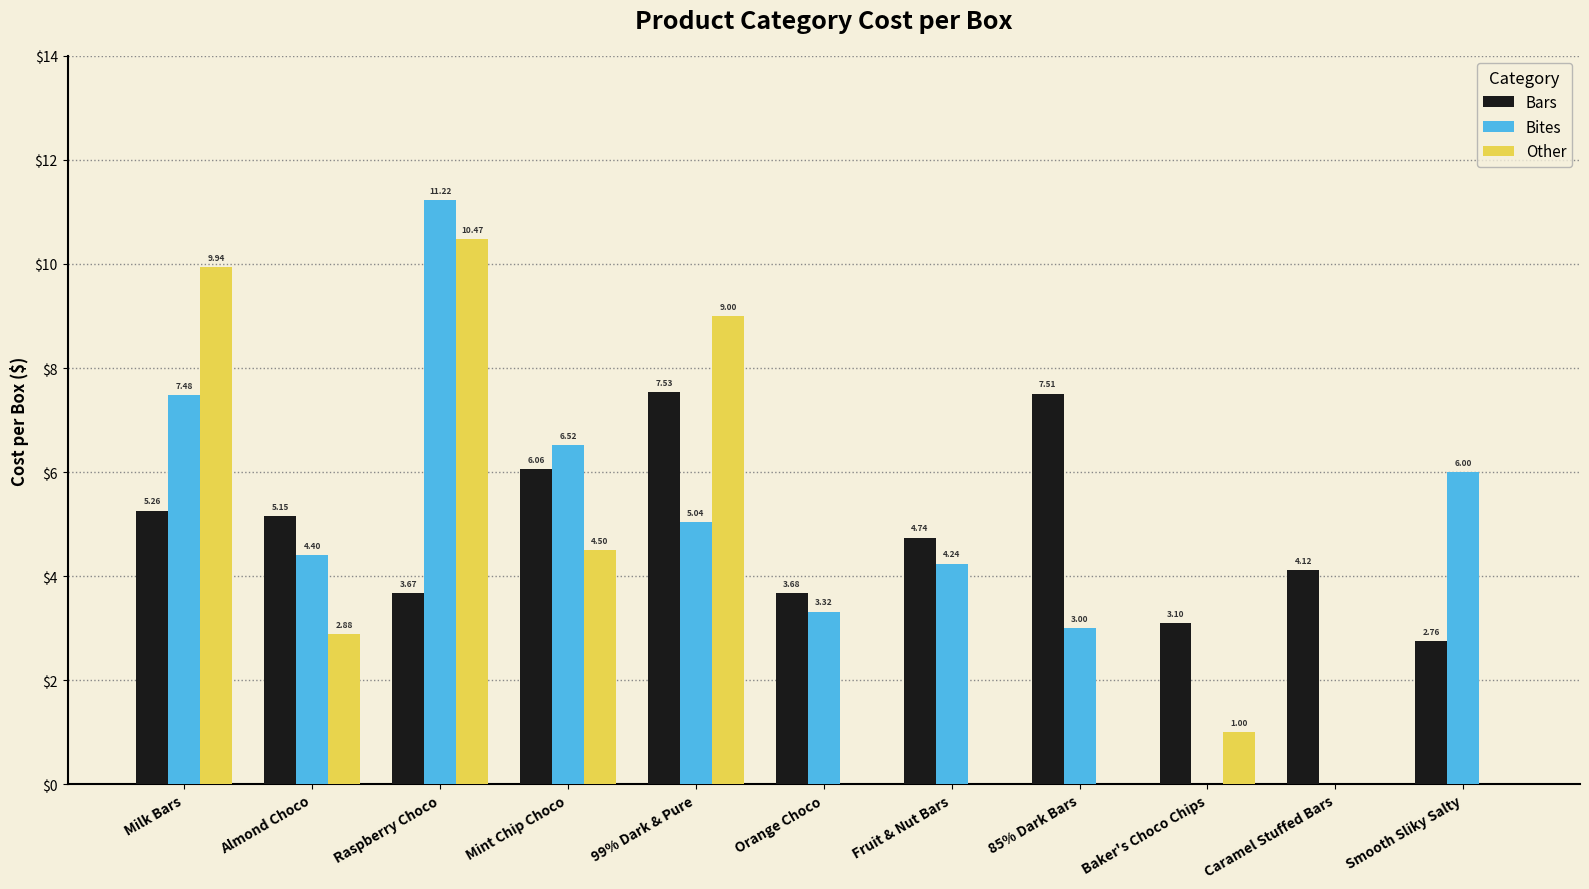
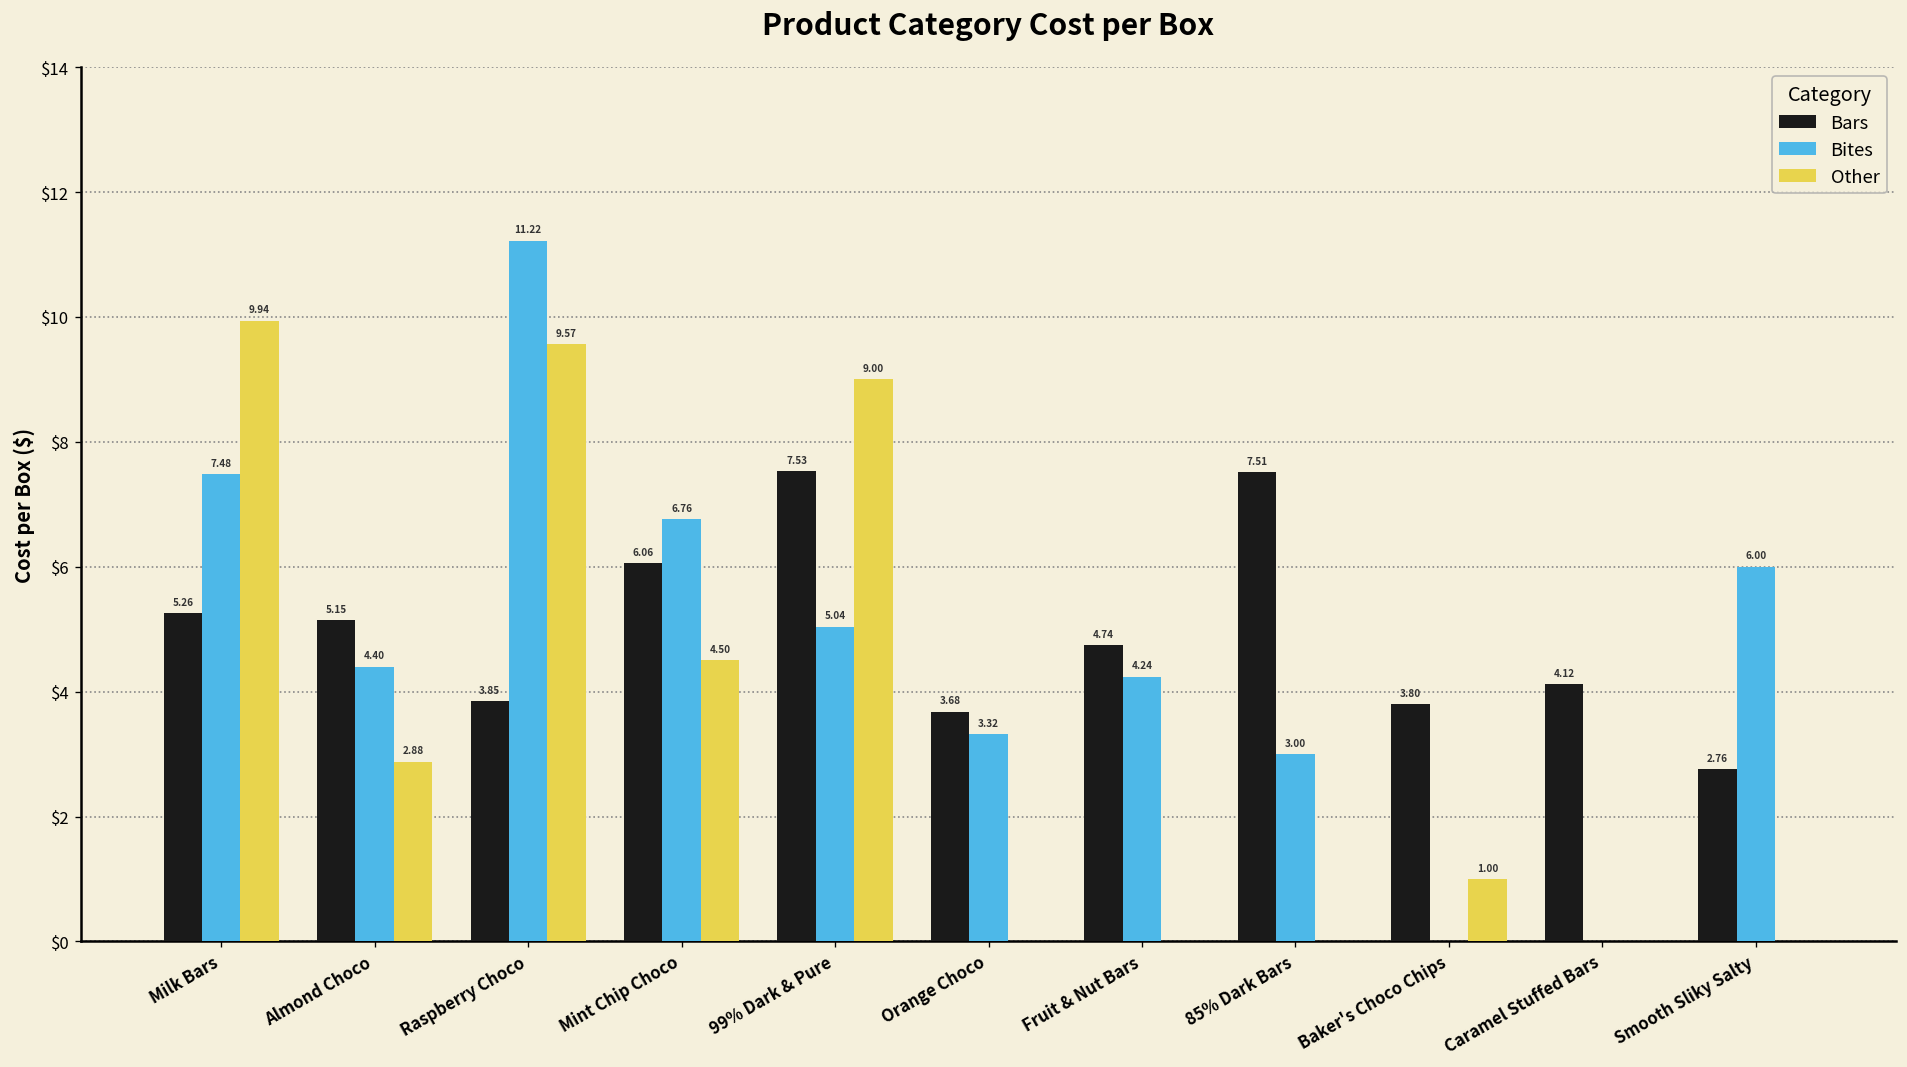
  {
    "Bars": {
      "Milk Bars": 5.26,
      "Almond Choco": 5.15,
-     "Raspberry Choco": 3.67,
+     "Raspberry Choco": 3.85,
      "Mint Chip Choco": 6.06,
      "99% Dark & Pure": 7.53,
      "Orange Choco": 3.68,
      "Fruit & Nut Bars": 4.74,
      "85% Dark Bars": 7.51,
-     "Baker's Choco Chips": 3.10,
+     "Baker's Choco Chips": 3.80,
      "Caramel Stuffed Bars": 4.12,
      "Smooth Sliky Salty": 2.76
    },
    "Bites": {
      "Milk Bars": 7.48,
      "Almond Choco": 4.40,
      "Raspberry Choco": 11.22,
-     "Mint Chip Choco": 6.52,
+     "Mint Chip Choco": 6.76,
      "99% Dark & Pure": 5.04,
      "Orange Choco": 3.32,
      "Fruit & Nut Bars": 4.24,
      "85% Dark Bars": 3.00,
      "Smooth Sliky Salty": 6.00
    },
    "Other": {
      "Milk Bars": 9.94,
      "Almond Choco": 2.88,
-     "Raspberry Choco": 10.47,
+     "Raspberry Choco": 9.57,
      "Mint Chip Choco": 4.50,
      "99% Dark & Pure": 9.00,
      "Baker's Choco Chips": 1.00
    }
  }
